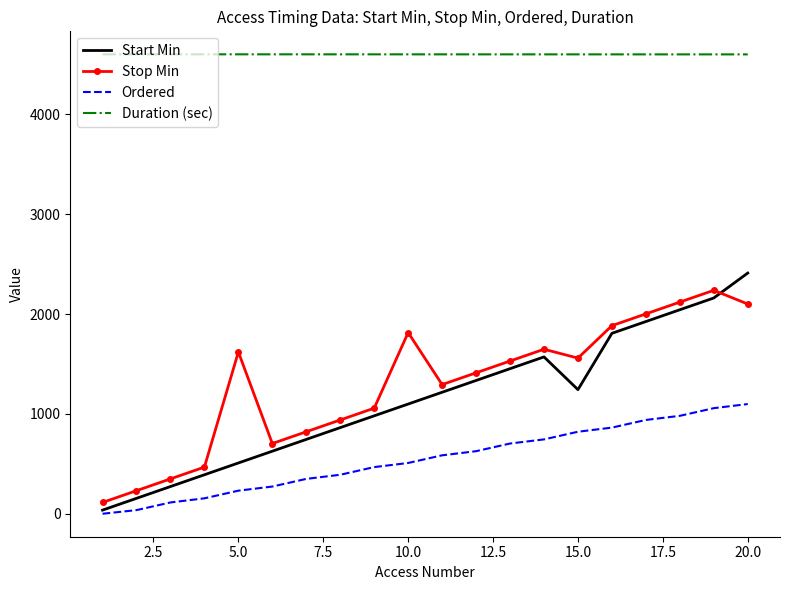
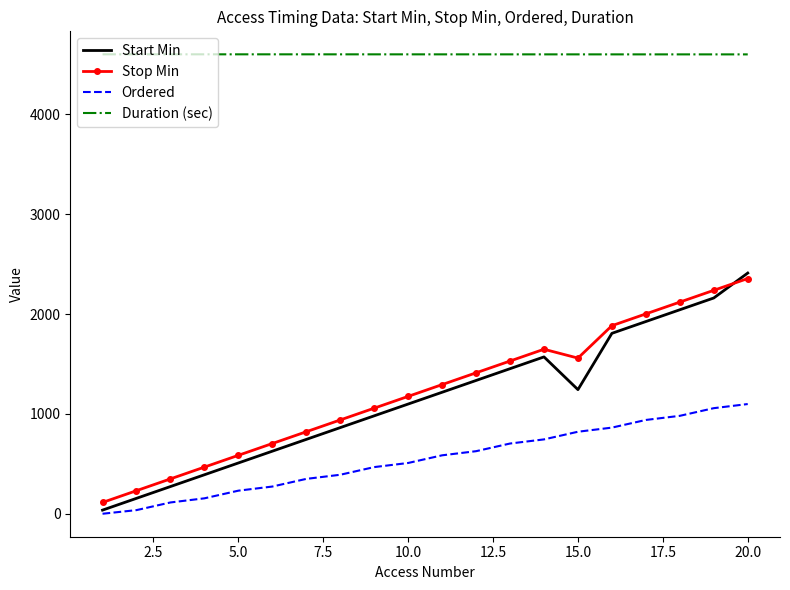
  {
    "Start Min": {
      "5.0": 500,
      "10.0": 1100,
      "15.0": 1200,
      "20.0": 2400
    },
    "Stop Min": {
-     "5.0": 1600,
-     "10.0": 1800,
+     "5.0": 600,
+     "10.0": 1200,
      "15.0": 1600,
-     "20.0": 2100
+     "20.0": 2400
    },
    "Ordered": {
      "5.0": 200,
      "10.0": 500,
      "15.0": 800,
      "20.0": 1100
    },
    "Duration (sec)": {
      "5.0": 4600,
      "10.0": 4600,
      "15.0": 4600,
      "20.0": 4600
    }
  }
